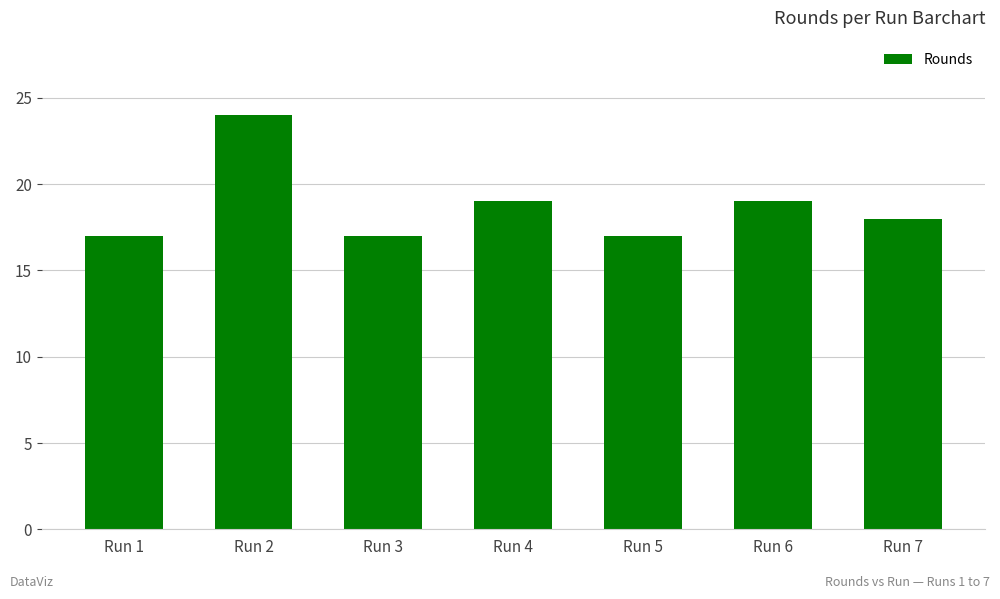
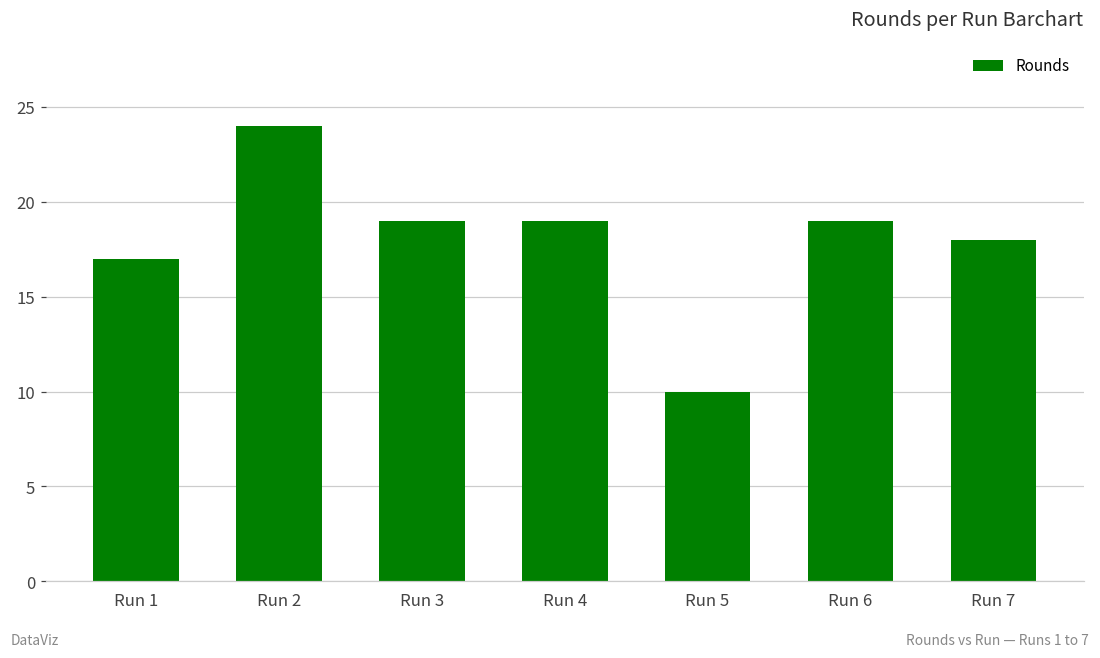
  {
    "Run 1": 17,
    "Run 2": 24,
-   "Run 3": 17,
+   "Run 3": 19,
    "Run 4": 19,
-   "Run 5": 17,
+   "Run 5": 10,
    "Run 6": 19,
    "Run 7": 18
  }
